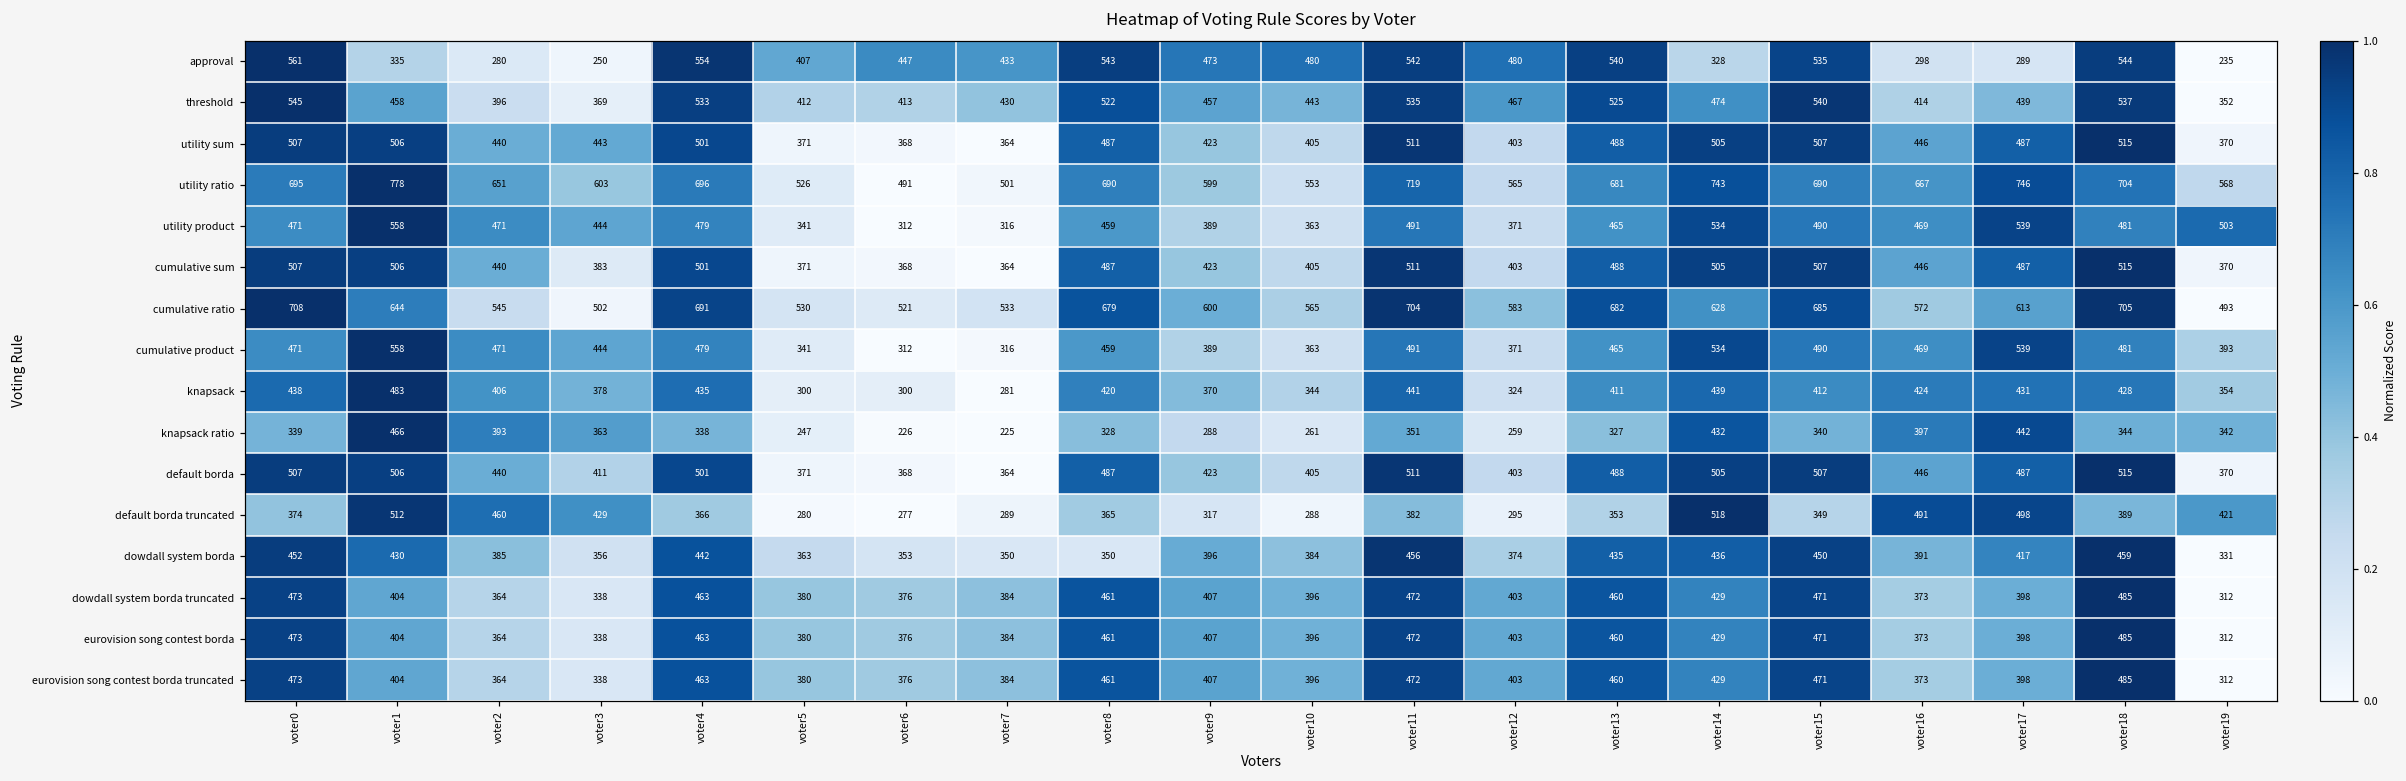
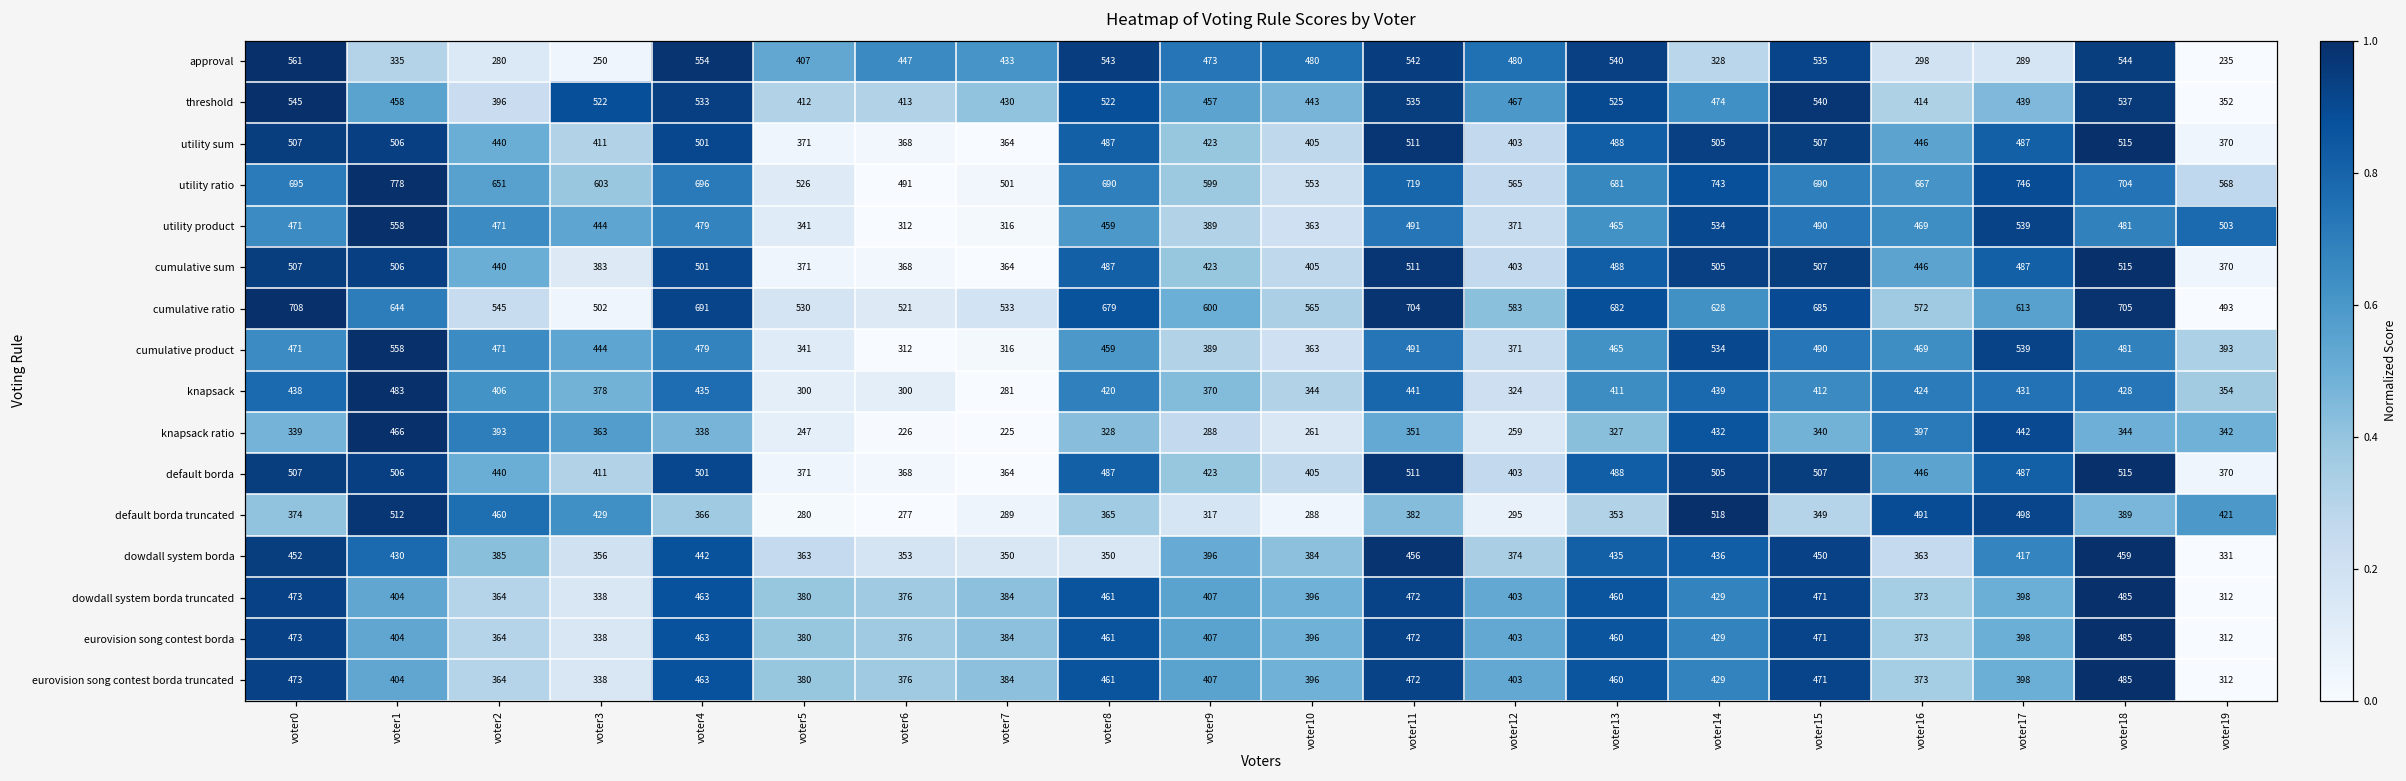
  {
    "threshold": {
      "voter0": 545,
      "voter1": 458,
      "voter2": 396,
-     "voter3": 369,
+     "voter3": 522,
      "voter4": 533,
      "voter5": 412,
      "voter6": 413,
      "voter7": 430,
      "voter8": 522,
      "voter9": 457,
      "voter10": 443,
      "voter11": 535,
      "voter12": 467,
      "voter13": 525,
      "voter14": 474,
      "voter15": 540,
      "voter16": 414,
      "voter17": 439,
      "voter18": 537,
      "voter19": 352
    },
    "utility sum": {
      "voter0": 507,
      "voter1": 506,
      "voter2": 440,
-     "voter3": 443,
+     "voter3": 411,
      "voter4": 501,
      "voter5": 371,
      "voter6": 368,
      "voter7": 364,
      "voter8": 487,
      "voter9": 423,
      "voter10": 405,
      "voter11": 511,
      "voter12": 403,
      "voter13": 488,
      "voter14": 505,
      "voter15": 507,
      "voter16": 446,
      "voter17": 487,
      "voter18": 515,
      "voter19": 370
    },
    "dowdall system borda": {
      "voter0": 452,
      "voter1": 430,
      "voter2": 385,
      "voter3": 356,
      "voter4": 442,
      "voter5": 363,
      "voter6": 353,
      "voter7": 350,
      "voter8": 350,
      "voter9": 396,
      "voter10": 384,
      "voter11": 456,
      "voter12": 374,
      "voter13": 435,
      "voter14": 436,
      "voter15": 450,
-     "voter16": 391,
+     "voter16": 363,
      "voter17": 417,
      "voter18": 459,
      "voter19": 331
    }
  }
